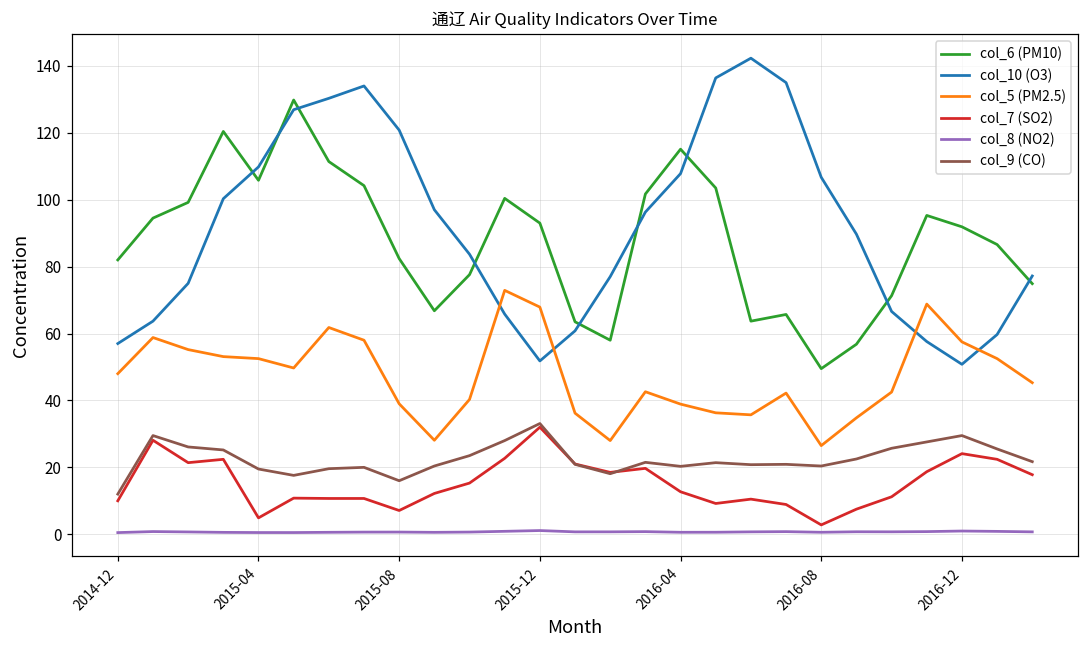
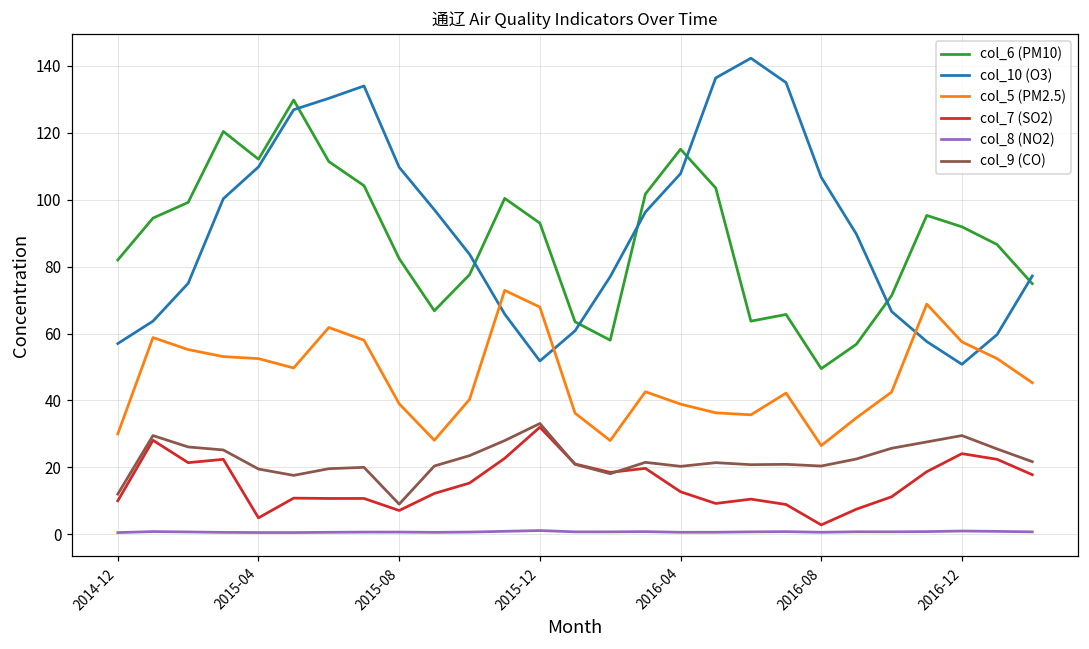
  {
    "col_6 (PM10)": {
      "2014-12": 82,
-     "2015-04": 106,
+     "2015-04": 112,
      "2015-08": 82,
      "2015-12": 93,
      "2016-04": 115,
      "2016-08": 50,
      "2016-12": 92
    },
    "col_10 (O3)": {
      "2014-12": 57,
      "2015-04": 110,
-     "2015-08": 121,
+     "2015-08": 110,
      "2015-12": 52,
      "2016-04": 108,
      "2016-08": 107,
      "2016-12": 51
    },
    "col_5 (PM2.5)": {
-     "2014-12": 48,
+     "2014-12": 30,
      "2015-04": 53,
      "2015-08": 39,
      "2015-12": 68,
      "2016-04": 39,
      "2016-08": 27,
      "2016-12": 58
    },
    "col_7 (SO2)": {
      "2014-12": 10,
      "2015-04": 5,
      "2015-08": 7,
      "2015-12": 32,
      "2016-04": 13,
      "2016-08": 3,
      "2016-12": 24
    },
    "col_8 (NO2)": {
      "2014-12": 1,
      "2015-04": 1,
      "2015-08": 1,
      "2015-12": 1,
      "2016-04": 1,
      "2016-08": 1,
      "2016-12": 1
    },
    "col_9 (CO)": {
      "2014-12": 12,
      "2015-04": 20,
-     "2015-08": 16,
+     "2015-08": 9,
      "2015-12": 33,
      "2016-04": 20,
      "2016-08": 20,
      "2016-12": 30
    }
  }
